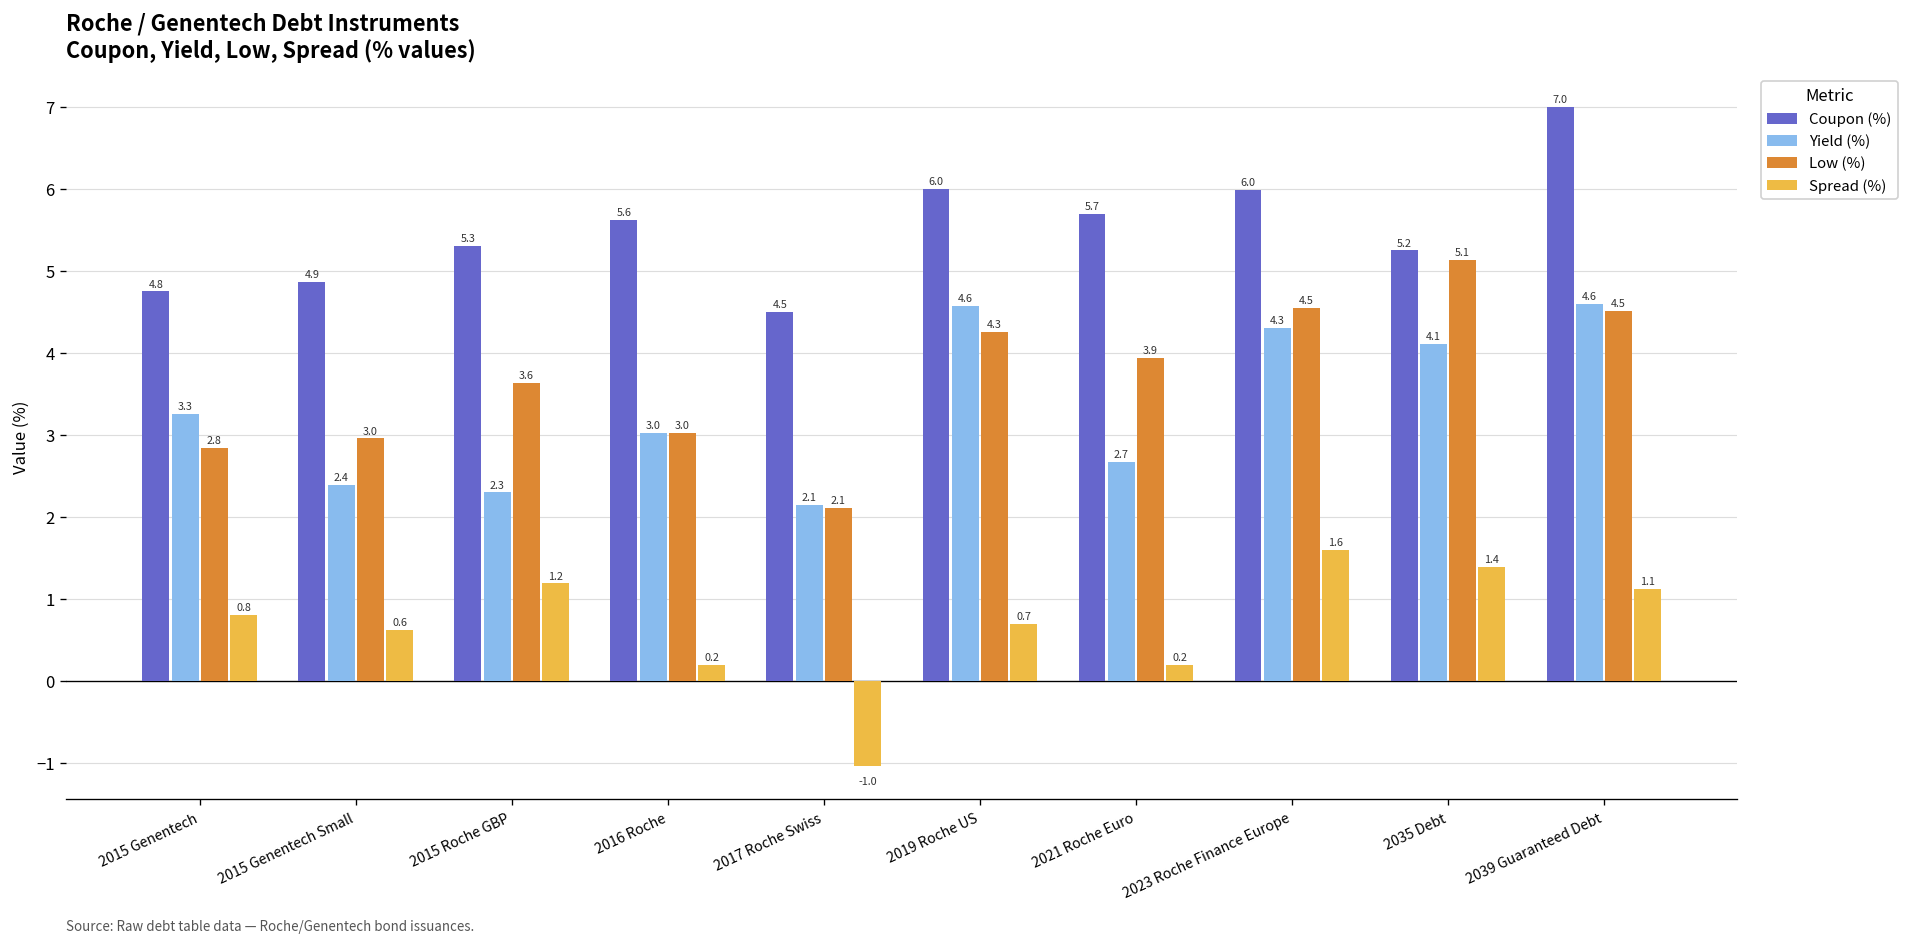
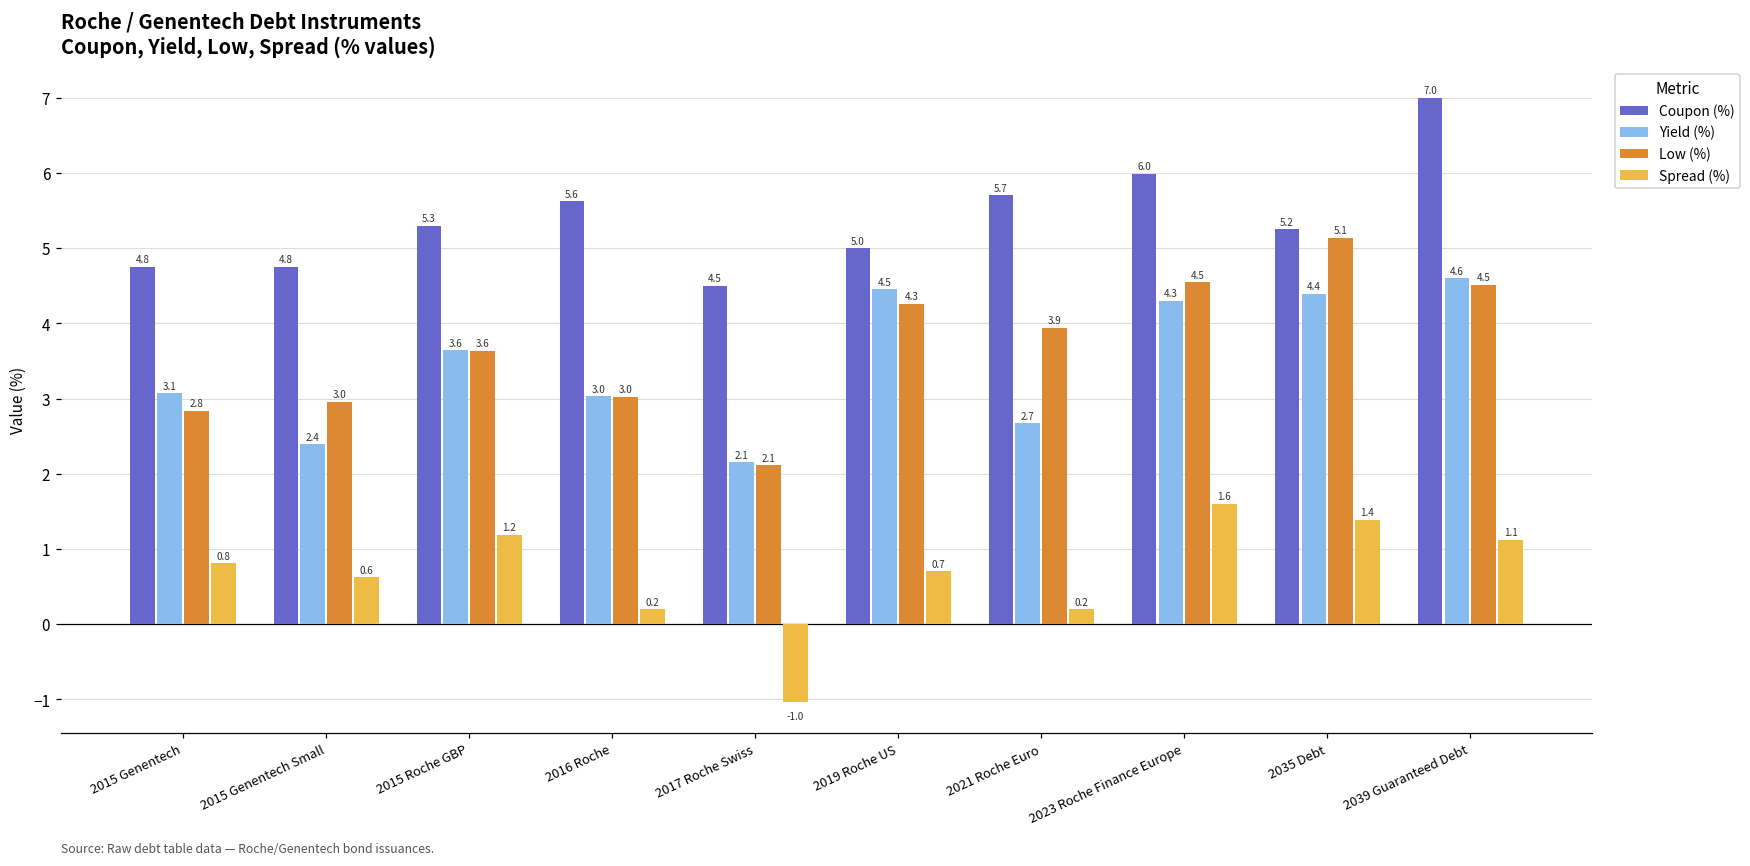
  {
    "Coupon (%)": {
      "2015 Genentech": 4.8,
-     "2015 Genentech Small": 4.9,
+     "2015 Genentech Small": 4.8,
      "2015 Roche GBP": 5.3,
      "2016 Roche": 5.6,
      "2017 Roche Swiss": 4.5,
-     "2019 Roche US": 6.0,
+     "2019 Roche US": 5.0,
      "2021 Roche Euro": 5.7,
      "2023 Roche Finance Europe": 6.0,
      "2035 Debt": 5.2,
      "2039 Guaranteed Debt": 7.0
    },
    "Yield (%)": {
-     "2015 Genentech": 3.3,
+     "2015 Genentech": 3.1,
      "2015 Genentech Small": 2.4,
-     "2015 Roche GBP": 2.3,
+     "2015 Roche GBP": 3.6,
      "2016 Roche": 3.0,
      "2017 Roche Swiss": 2.1,
-     "2019 Roche US": 4.6,
+     "2019 Roche US": 4.5,
      "2021 Roche Euro": 2.7,
      "2023 Roche Finance Europe": 4.3,
-     "2035 Debt": 4.1,
+     "2035 Debt": 4.4,
      "2039 Guaranteed Debt": 4.6
    }
  }
